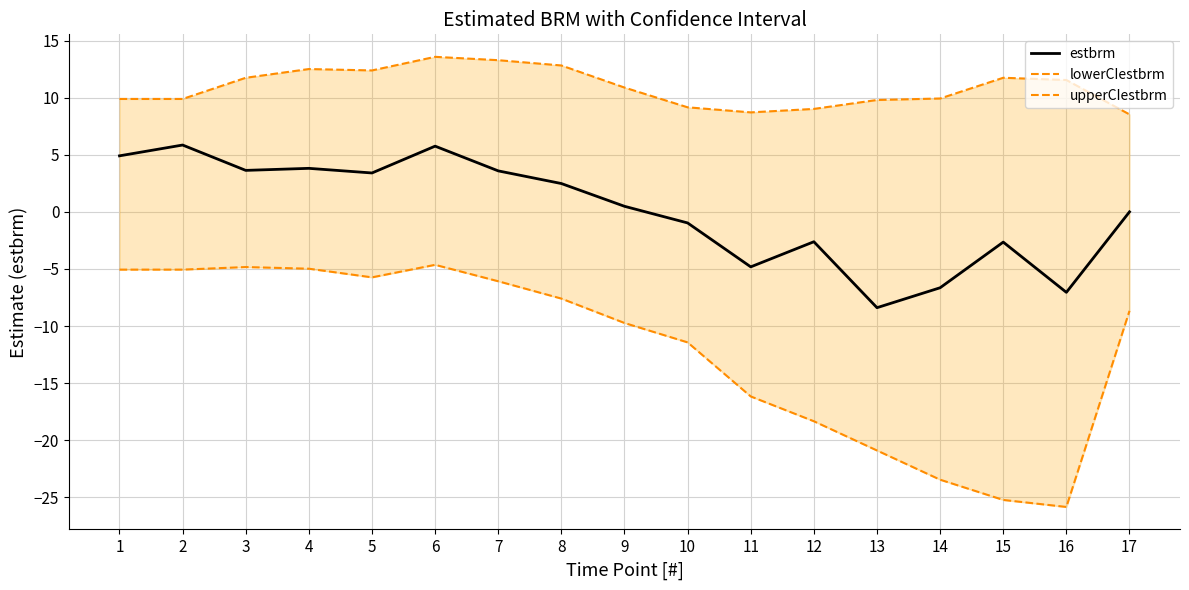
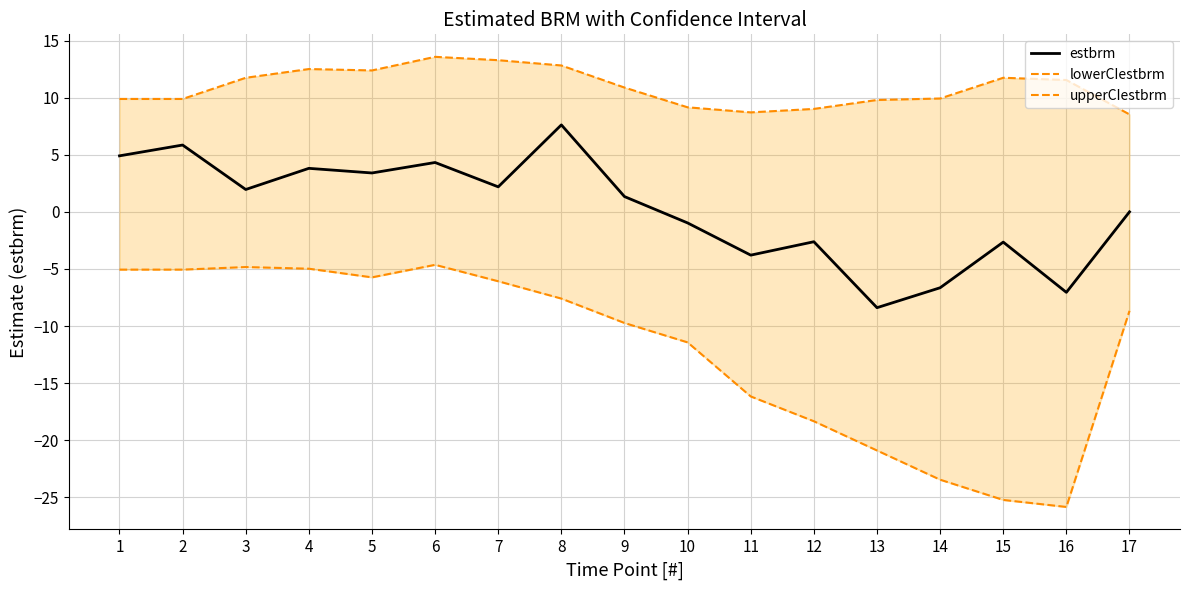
  {
    "estbrm": {
      "1": 4.9,
      "2": 5.9,
-     "3": 3.6,
+     "3": 2.0,
      "4": 3.8,
      "5": 3.4,
-     "6": 5.8,
-     "7": 3.6,
-     "8": 2.5,
-     "9": 0.5,
+     "6": 4.3,
+     "7": 2.2,
+     "8": 7.6,
+     "9": 1.3,
      "10": -1.0,
-     "11": -4.8,
+     "11": -3.8,
      "12": -2.6,
      "13": -8.4,
      "14": -6.6,
      "15": -2.6,
      "16": -7.0,
      "17": 0.0
    }
  }
